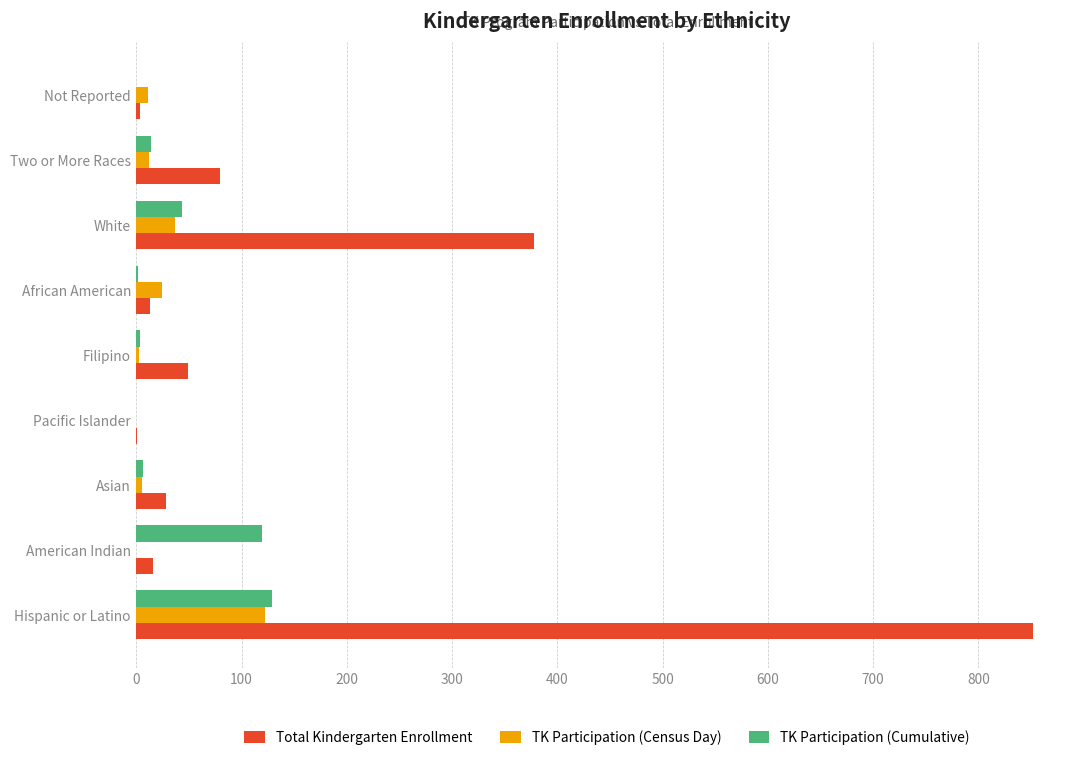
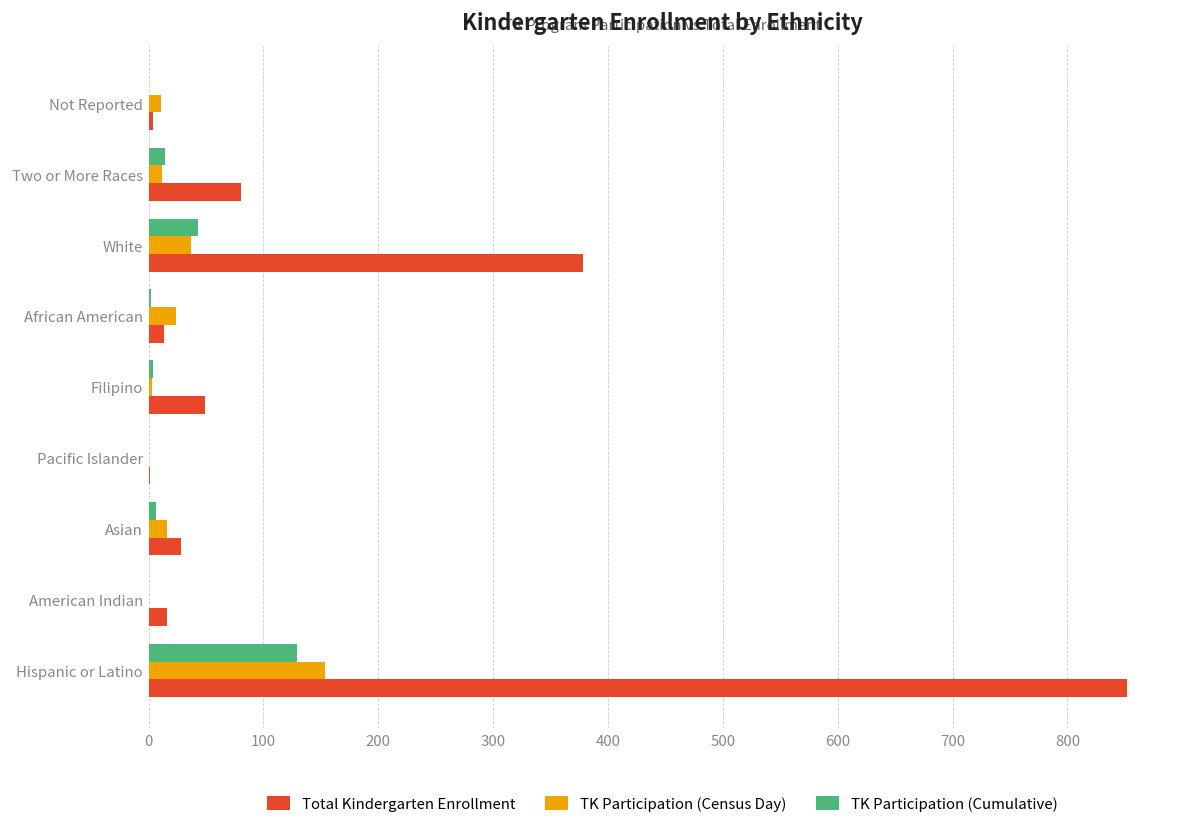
  {
    "Total Kindergarten Enrollment": {
      "Not Reported": 0,
      "Two or More Races": 80,
      "White": 380,
      "African American": 10,
      "Filipino": 50,
      "Asian": 30,
      "American Indian": 20,
      "Hispanic or Latino": 850
    },
    "TK Participation (Census Day)": {
      "Not Reported": 10,
      "Two or More Races": 10,
      "White": 40,
      "African American": 20,
      "Filipino": 0,
      "Pacific Islander": 0,
-     "Asian": 10,
+     "Asian": 20,
      "American Indian": 0,
-     "Hispanic or Latino": 120
+     "Hispanic or Latino": 150
    },
    "TK Participation (Cumulative)": {
      "Not Reported": 0,
      "Two or More Races": 10,
      "White": 40,
      "Filipino": 0,
      "Pacific Islander": 0,
      "Asian": 10,
-     "American Indian": 120,
+     "American Indian": 0,
      "Hispanic or Latino": 130
    }
  }
